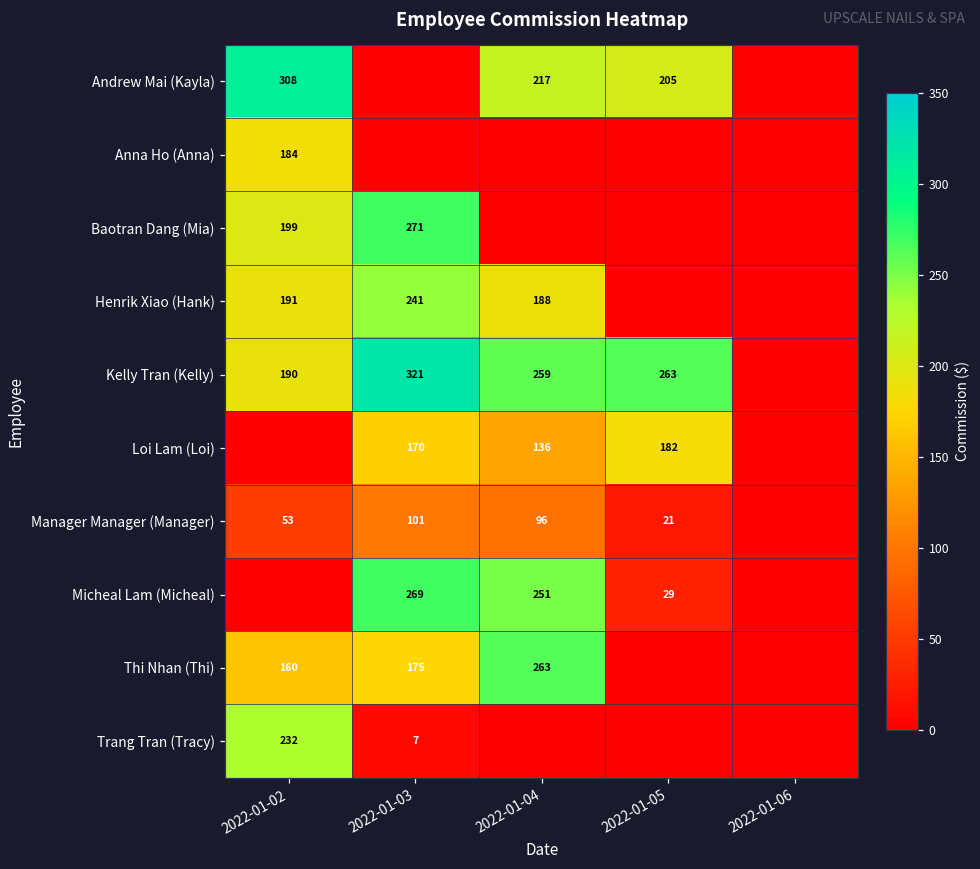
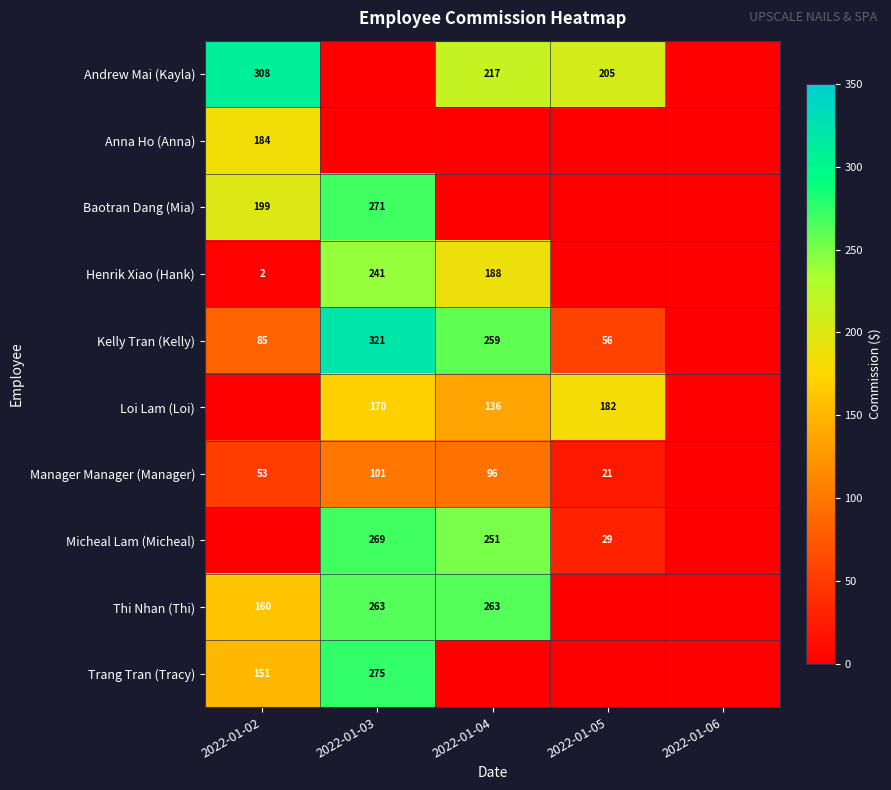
  {
    "Andrew Mai (Kayla)": {
      "2022-01-02": 308,
      "2022-01-04": 217,
      "2022-01-05": 205
    },
    "Anna Ho (Anna)": {
      "2022-01-02": 184
    },
    "Baotran Dang (Mia)": {
      "2022-01-02": 199,
      "2022-01-03": 271
    },
    "Henrik Xiao (Hank)": {
-     "2022-01-02": 191,
+     "2022-01-02": 2,
      "2022-01-03": 241,
      "2022-01-04": 188
    },
    "Kelly Tran (Kelly)": {
-     "2022-01-02": 190,
+     "2022-01-02": 85,
      "2022-01-03": 321,
      "2022-01-04": 259,
-     "2022-01-05": 263
+     "2022-01-05": 56
    },
    "Loi Lam (Loi)": {
      "2022-01-03": 170,
      "2022-01-04": 136,
      "2022-01-05": 182
    },
    "Manager Manager (Manager)": {
      "2022-01-02": 53,
      "2022-01-03": 101,
      "2022-01-04": 96,
      "2022-01-05": 21
    },
    "Micheal Lam (Micheal)": {
      "2022-01-03": 269,
      "2022-01-04": 251,
      "2022-01-05": 29
    },
    "Thi Nhan (Thi)": {
      "2022-01-02": 160,
-     "2022-01-03": 175,
+     "2022-01-03": 263,
      "2022-01-04": 263
    },
    "Trang Tran (Tracy)": {
-     "2022-01-02": 232,
-     "2022-01-03": 7
+     "2022-01-02": 151,
+     "2022-01-03": 275
    }
  }
